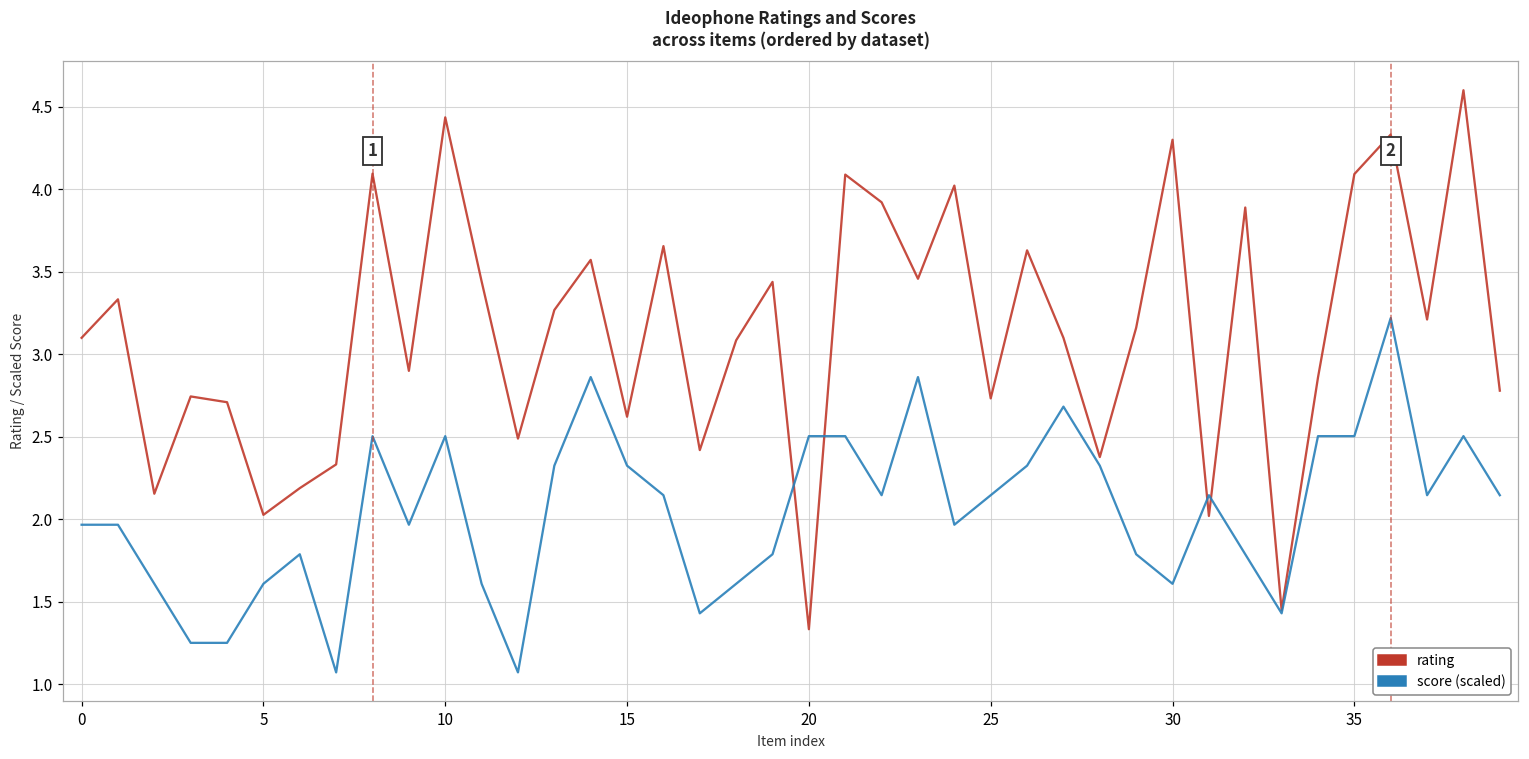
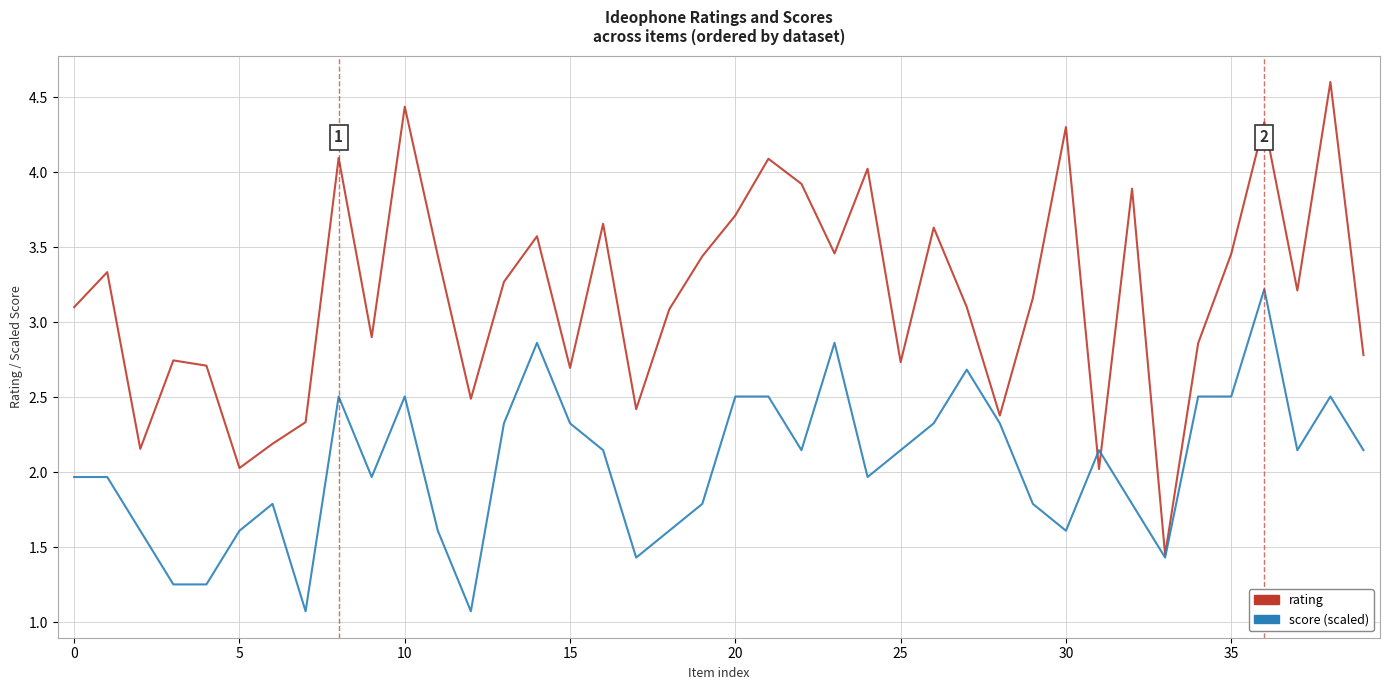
  {
    "rating": {
      "0": 3.10,
      "5": 2.03,
      "10": 4.44,
-     "15": 2.62,
-     "20": 1.33,
+     "15": 2.69,
+     "20": 3.71,
      "25": 2.73,
      "30": 4.30,
-     "35": 4.09
+     "35": 3.46
    }
  }
